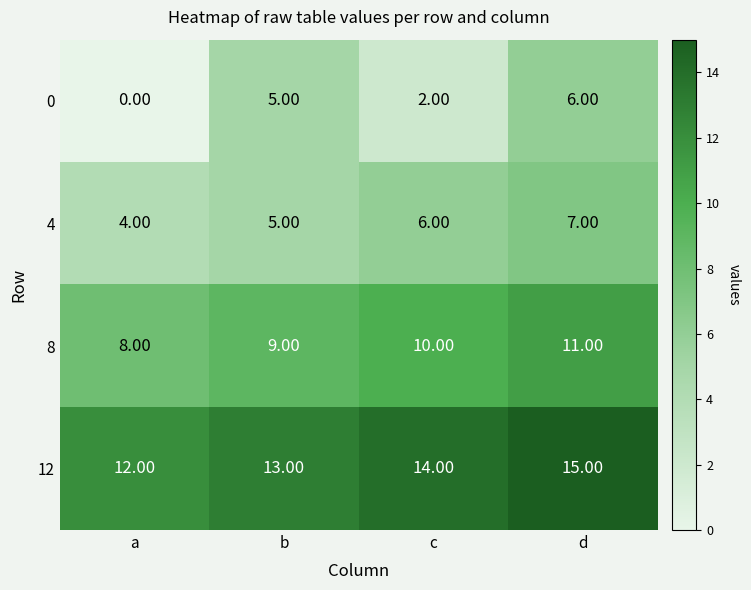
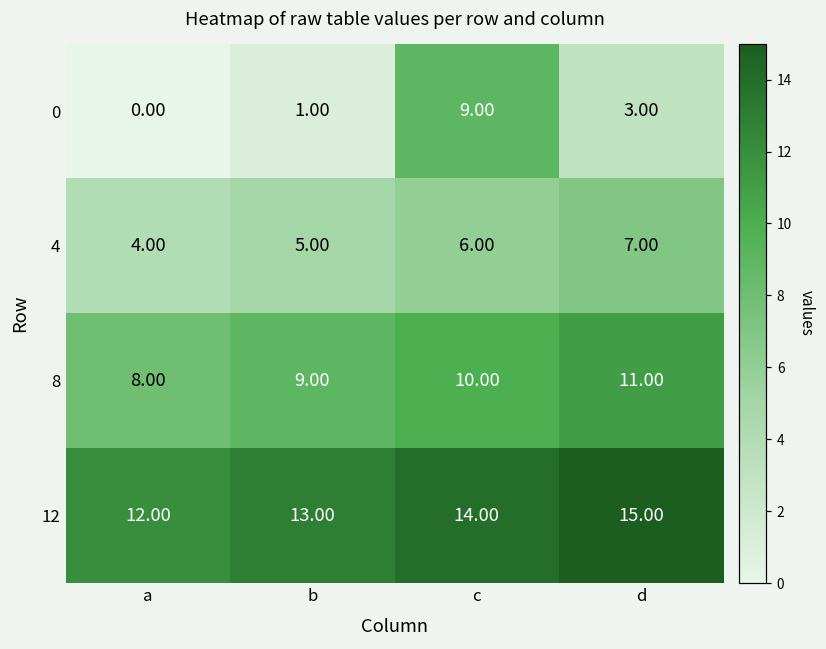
  {
    "0": {
      "a": 0.00,
-     "b": 5.00,
-     "c": 2.00,
-     "d": 6.00
+     "b": 1.00,
+     "c": 9.00,
+     "d": 3.00
    },
    "4": {
      "a": 4.00,
      "b": 5.00,
      "c": 6.00,
      "d": 7.00
    },
    "8": {
      "a": 8.00,
      "b": 9.00,
      "c": 10.00,
      "d": 11.00
    },
    "12": {
      "a": 12.00,
      "b": 13.00,
      "c": 14.00,
      "d": 15.00
    }
  }
